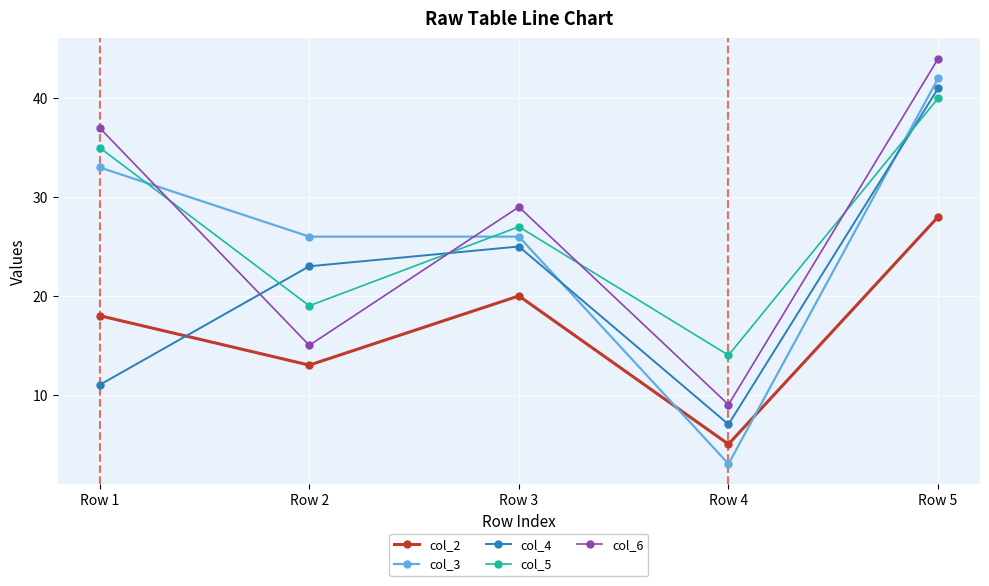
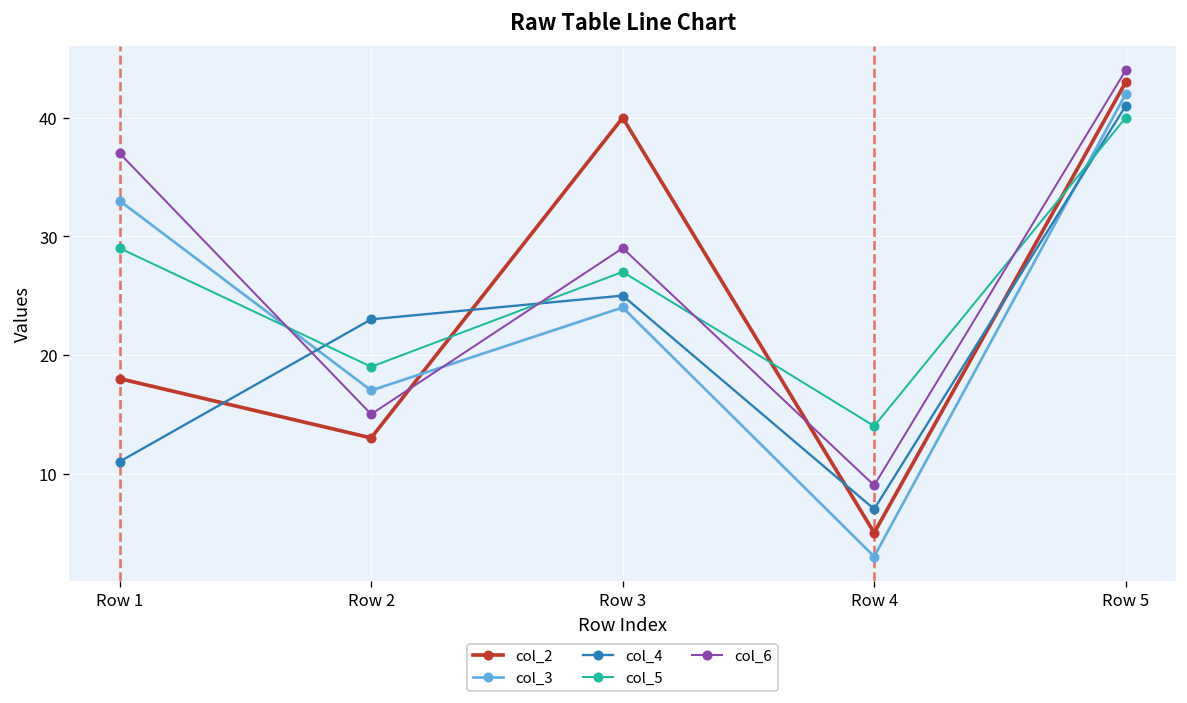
  {
    "col_2": {
      "Row 1": 18,
      "Row 2": 13,
-     "Row 3": 20,
+     "Row 3": 40,
      "Row 4": 5,
-     "Row 5": 28
+     "Row 5": 43
    },
    "col_3": {
      "Row 1": 33,
-     "Row 2": 26,
-     "Row 3": 26,
+     "Row 2": 17,
+     "Row 3": 24,
      "Row 4": 3,
      "Row 5": 42
    },
    "col_4": {
      "Row 1": 11,
      "Row 2": 23,
      "Row 3": 25,
      "Row 4": 7,
      "Row 5": 41
    },
    "col_5": {
-     "Row 1": 35,
+     "Row 1": 29,
      "Row 2": 19,
      "Row 3": 27,
      "Row 4": 14,
      "Row 5": 40
    },
    "col_6": {
      "Row 1": 37,
      "Row 2": 15,
      "Row 3": 29,
      "Row 4": 9,
      "Row 5": 44
    }
  }
